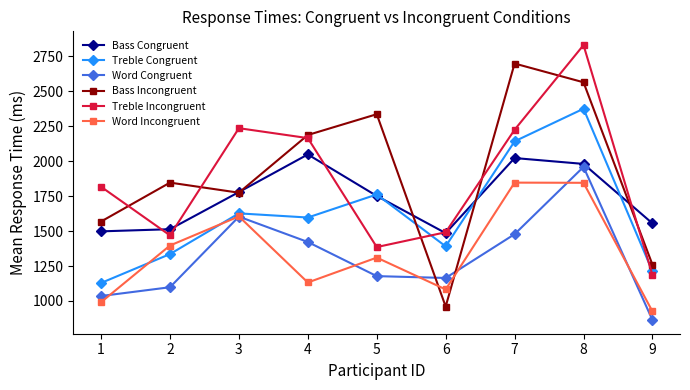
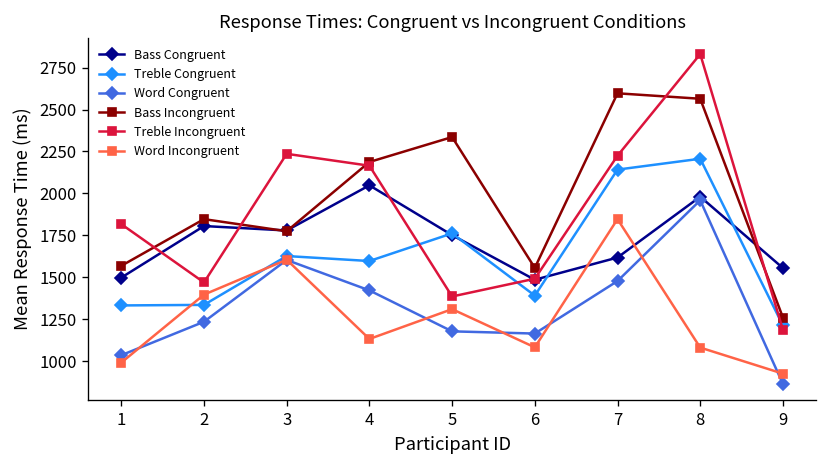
  {
    "Bass Congruent": {
      "1": 1500,
-     "2": 1510,
+     "2": 1810,
      "4": 2050,
-     "7": 2020,
+     "7": 1620,
      "8": 1980,
      "9": 1560
    },
    "Treble Congruent": {
-     "1": 1130,
+     "1": 1330,
      "2": 1340,
      "3": 1630,
      "4": 1600,
      "6": 1390,
      "7": 2140,
-     "8": 2380,
+     "8": 2210,
      "9": 1210
    },
    "Word Congruent": {
      "1": 1040,
-     "2": 1100,
+     "2": 1230,
      "4": 1420,
      "5": 1180,
      "6": 1160,
      "7": 1480,
      "8": 1960,
      "9": 860
    },
    "Bass Incongruent": {
      "1": 1570,
      "2": 1850,
      "4": 2190,
      "5": 2340,
-     "6": 960,
-     "7": 2700,
+     "6": 1560,
+     "7": 2600,
      "8": 2560,
      "9": 1260
    },
    "Treble Incongruent": {
      "1": 1820,
      "2": 1470,
      "3": 2240,
      "4": 2170,
      "5": 1390,
      "7": 2220,
      "8": 2830,
      "9": 1190
    },
    "Word Incongruent": {
      "1": 990,
      "2": 1400,
      "4": 1130,
      "5": 1310,
      "6": 1080,
      "7": 1850,
-     "8": 1850,
+     "8": 1080,
      "9": 930
    }
  }
